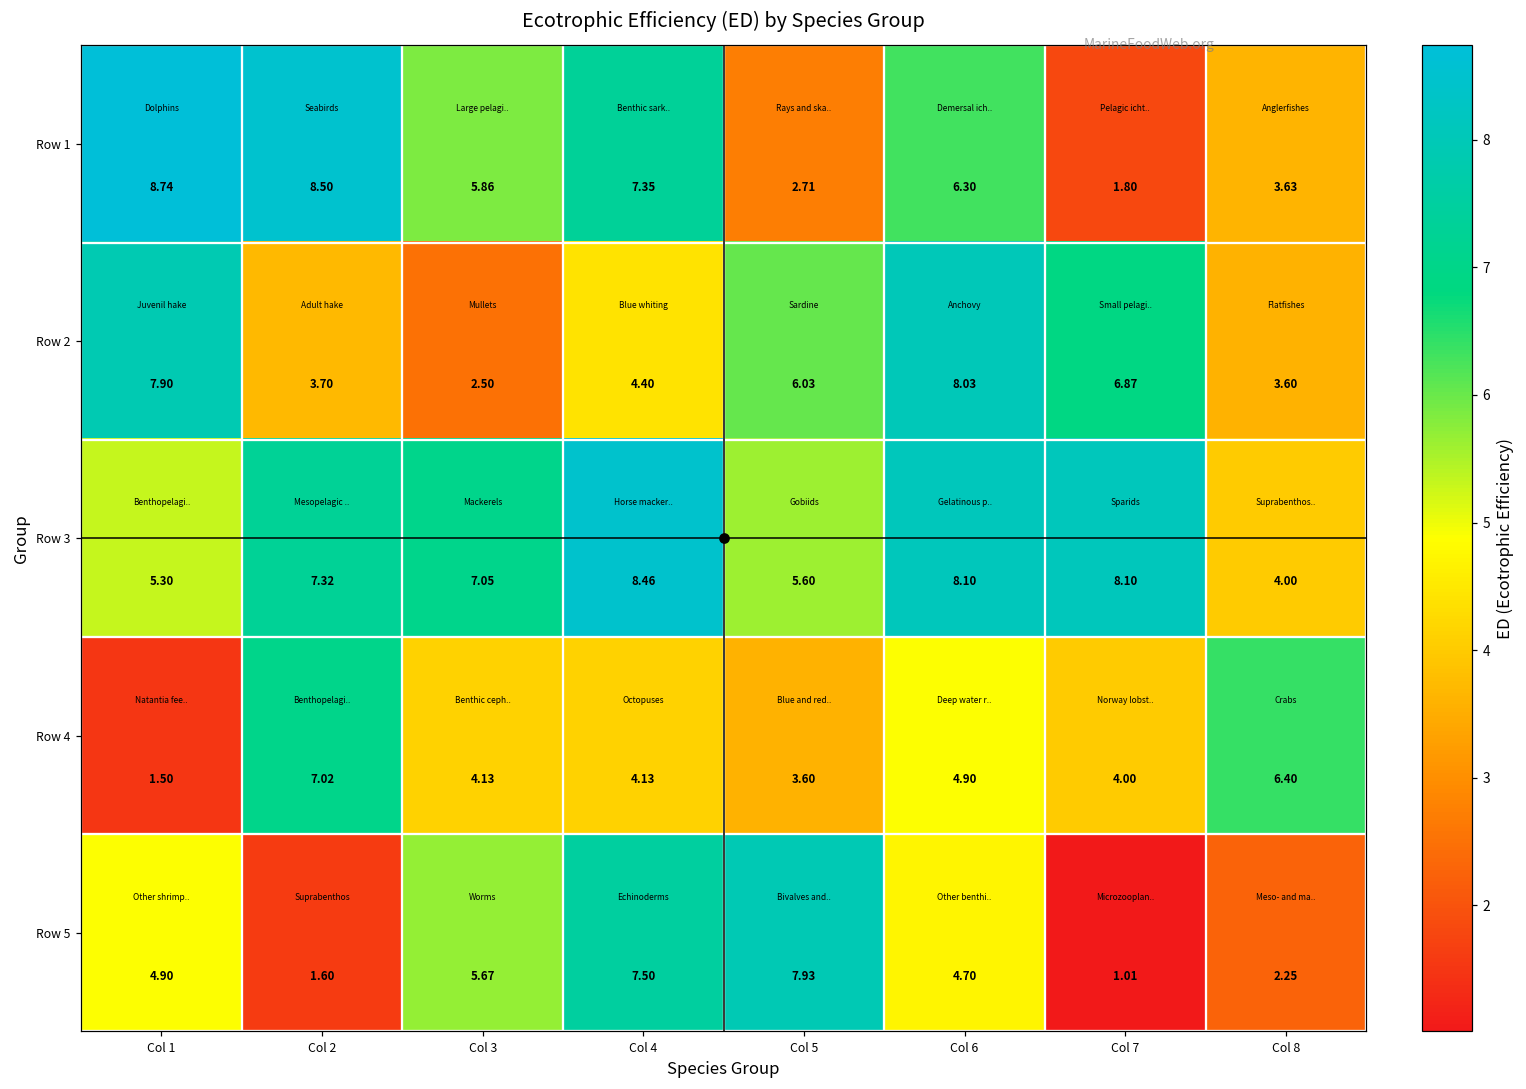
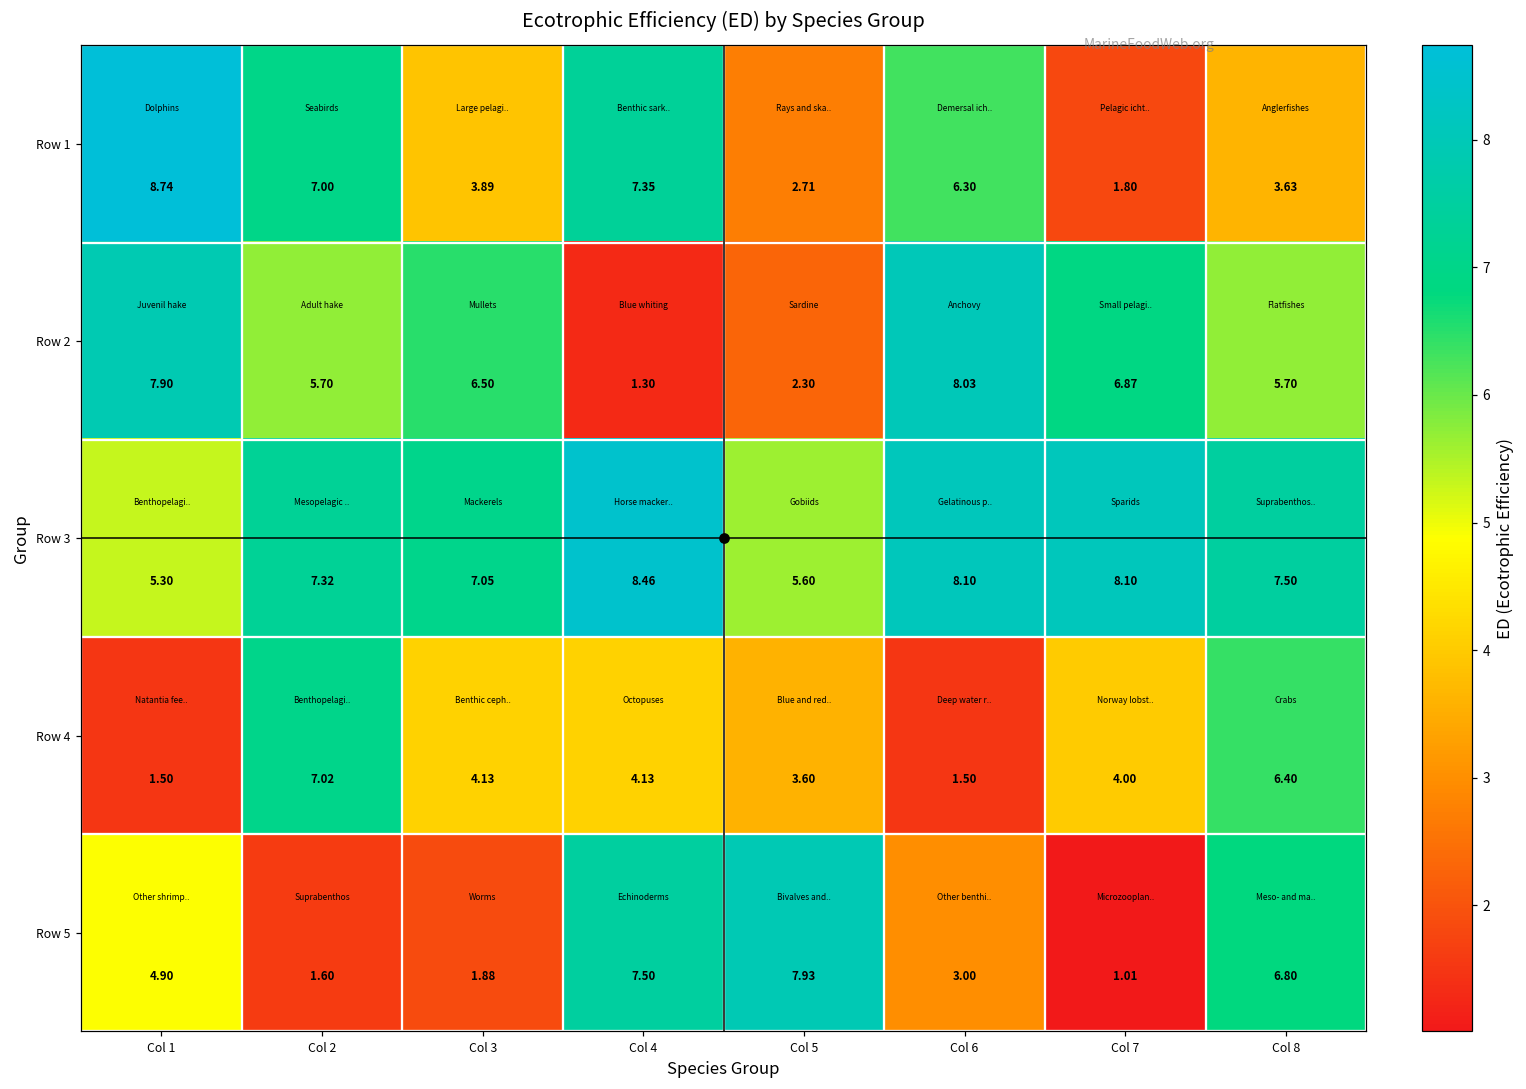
  {
    "Row 1": {
-     "Col 2": 8.50,
-     "Col 3": 5.86
+     "Col 2": 7.00,
+     "Col 3": 3.89
    },
    "Row 2": {
-     "Col 2": 3.70,
-     "Col 3": 2.50,
-     "Col 4": 4.40,
-     "Col 5": 6.03,
-     "Col 8": 3.60
+     "Col 2": 5.70,
+     "Col 3": 6.50,
+     "Col 4": 1.30,
+     "Col 5": 2.30,
+     "Col 8": 5.70
    },
    "Row 3": {
-     "Col 8": 4.00
+     "Col 8": 7.50
    },
    "Row 4": {
-     "Col 6": 4.90
+     "Col 6": 1.50
    },
    "Row 5": {
-     "Col 3": 5.67,
-     "Col 6": 4.70,
-     "Col 8": 2.25
+     "Col 3": 1.88,
+     "Col 6": 3.00,
+     "Col 8": 6.80
    }
  }
